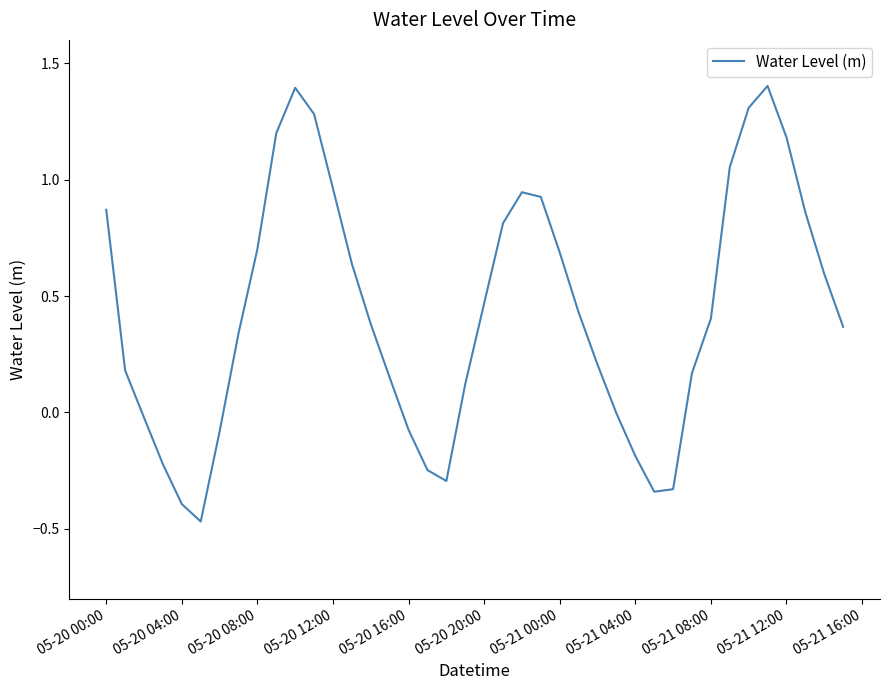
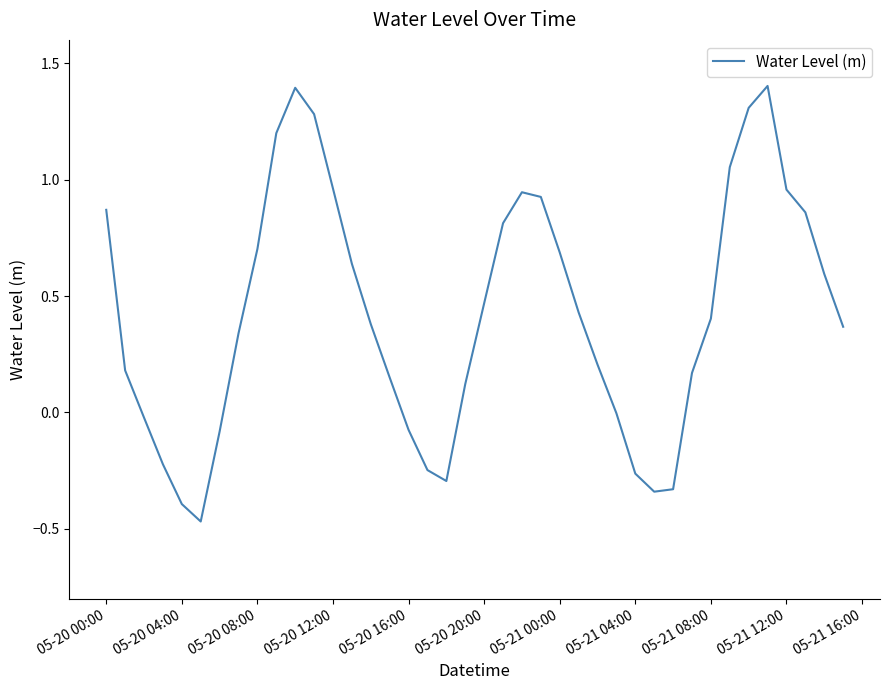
  {
    "05-20 00:00": 0.87,
    "05-20 04:00": -0.39,
    "05-20 08:00": 0.70,
    "05-20 12:00": 0.96,
    "05-20 16:00": -0.07,
    "05-20 20:00": 0.47,
    "05-21 00:00": 0.69,
-   "05-21 04:00": -0.19,
+   "05-21 04:00": -0.26,
    "05-21 08:00": 0.40,
-   "05-21 12:00": 1.18
+   "05-21 12:00": 0.96
  }
